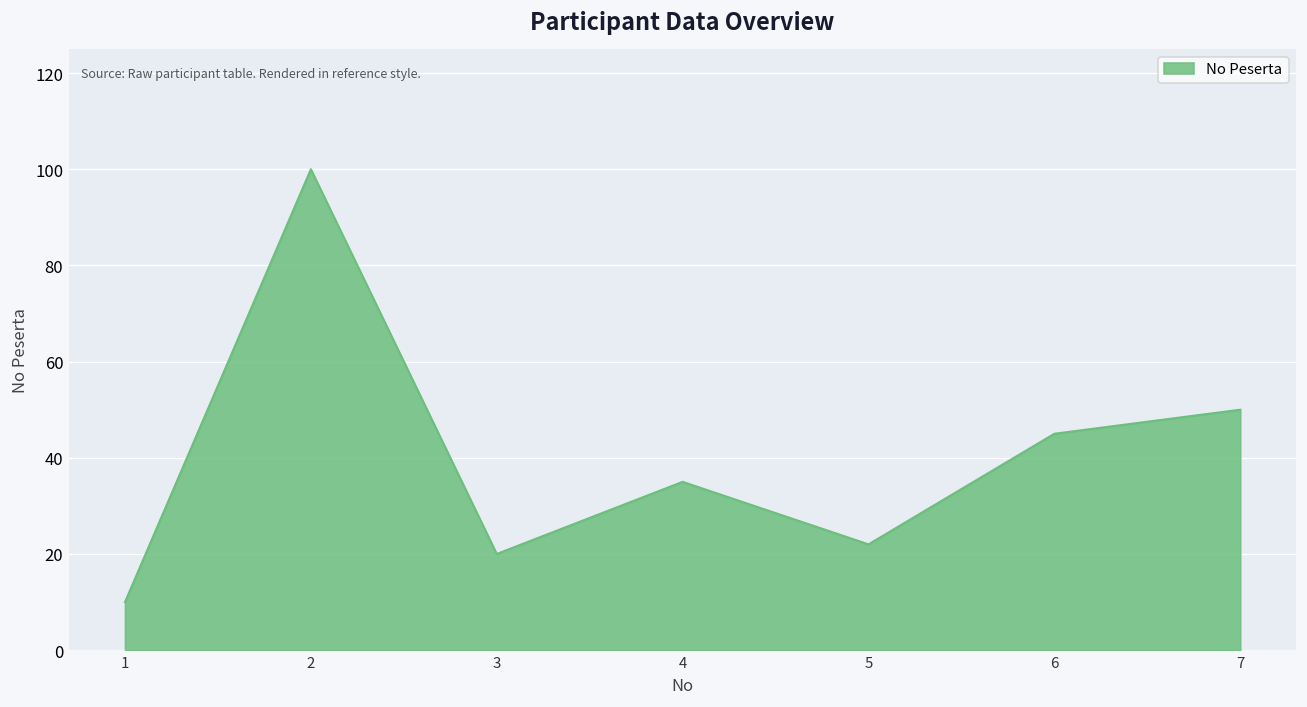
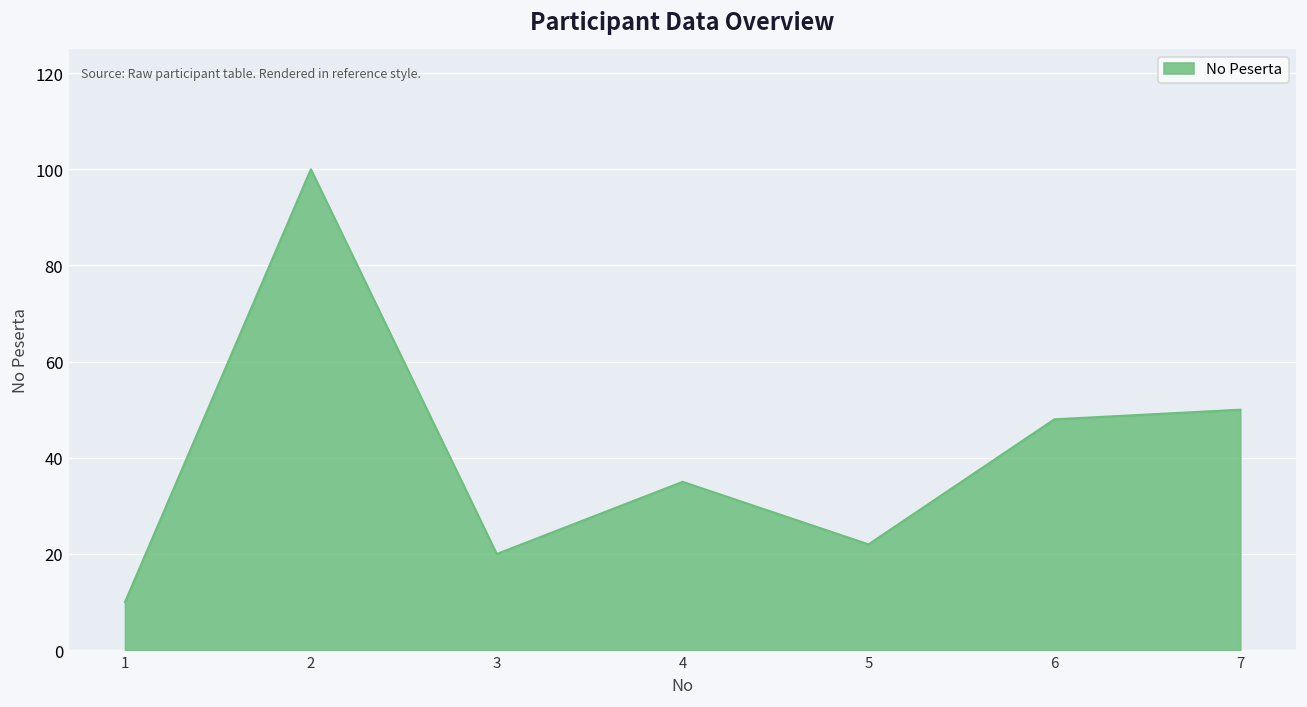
  {
    "1": 10,
    "2": 100,
    "3": 20,
    "4": 35,
    "5": 22,
-   "6": 45,
+   "6": 48,
    "7": 50
  }
